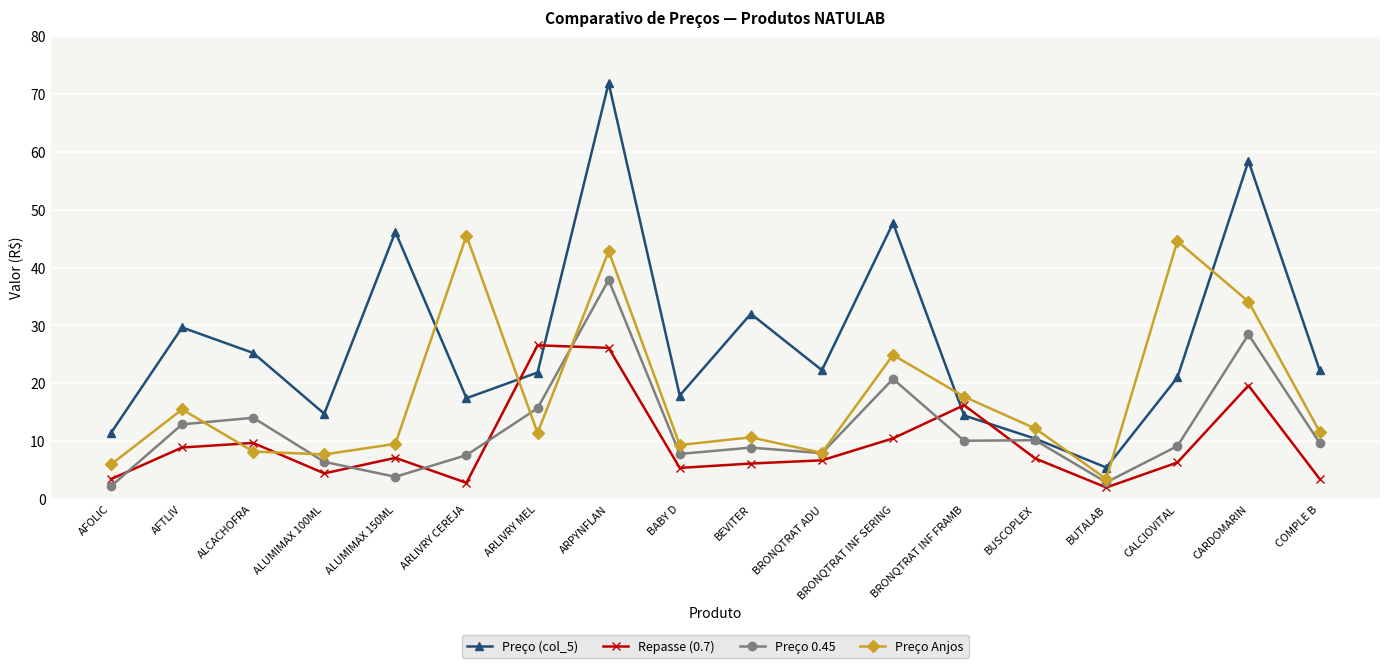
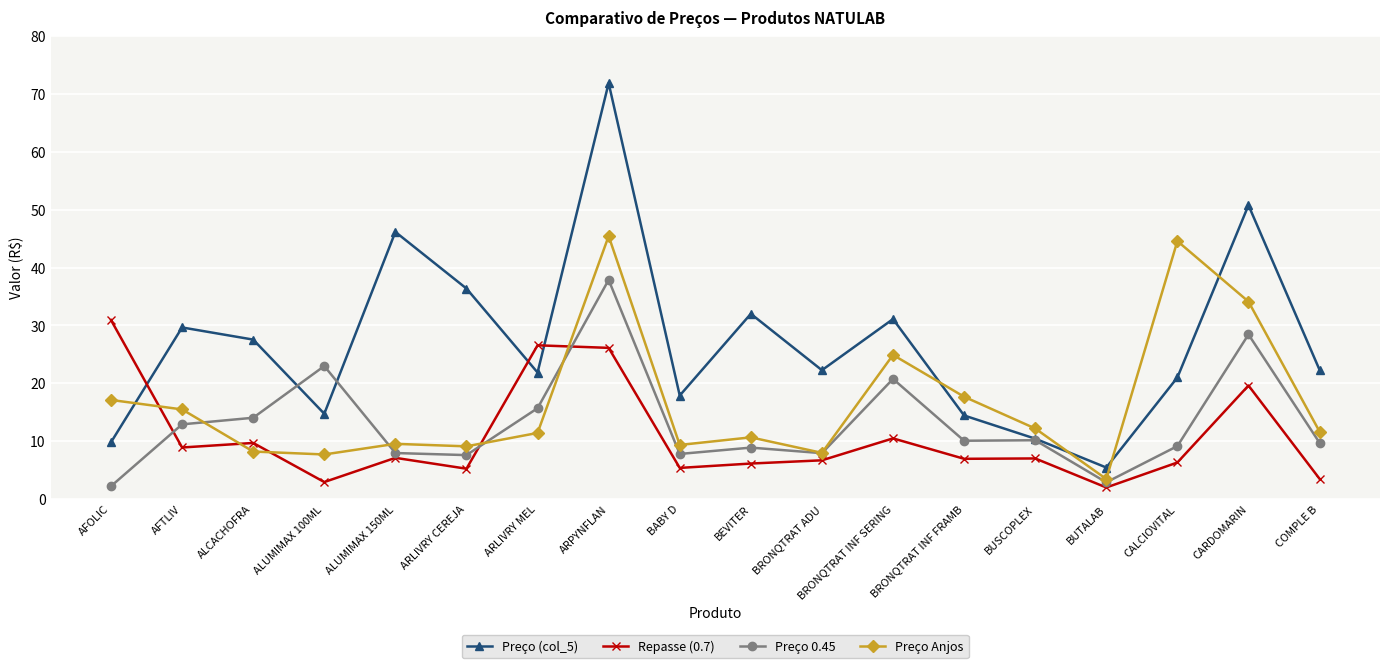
  {
    "Preço (col_5)": {
-     "AFOLIC": 11,
+     "AFOLIC": 10,
      "AFTLIV": 30,
-     "ALCACHOFRA": 25,
+     "ALCACHOFRA": 28,
      "ALUMIMAX 100ML": 15,
      "ALUMIMAX 150ML": 46,
-     "ARLIVRY CEREJA": 17,
+     "ARLIVRY CEREJA": 36,
      "ARLIVRY MEL": 22,
      "ARPYNFLAN": 72,
      "BABY D": 18,
      "BEVITER": 32,
      "BRONQTRAT ADU": 22,
-     "BRONQTRAT INF SERING": 48,
+     "BRONQTRAT INF SERING": 31,
      "BRONQTRAT INF FRAMB": 14,
      "BUTALAB": 5,
      "CALCIOVITAL": 21,
-     "CARDOMARIN": 58,
+     "CARDOMARIN": 51,
      "COMPLE B": 22
    },
    "Repasse (0.7)": {
-     "AFOLIC": 3,
+     "AFOLIC": 31,
      "AFTLIV": 9,
      "ALCACHOFRA": 10,
-     "ALUMIMAX 100ML": 4,
+     "ALUMIMAX 100ML": 3,
      "ALUMIMAX 150ML": 7,
-     "ARLIVRY CEREJA": 3,
+     "ARLIVRY CEREJA": 5,
      "ARLIVRY MEL": 27,
      "ARPYNFLAN": 26,
      "BABY D": 5,
      "BEVITER": 6,
      "BRONQTRAT ADU": 7,
      "BRONQTRAT INF SERING": 10,
-     "BRONQTRAT INF FRAMB": 16,
+     "BRONQTRAT INF FRAMB": 7,
      "BUSCOPLEX": 7,
      "BUTALAB": 2,
      "CALCIOVITAL": 6,
      "CARDOMARIN": 20,
      "COMPLE B": 3
    },
    "Preço 0.45": {
      "AFOLIC": 2,
      "AFTLIV": 13,
      "ALCACHOFRA": 14,
-     "ALUMIMAX 100ML": 6,
-     "ALUMIMAX 150ML": 4,
+     "ALUMIMAX 100ML": 23,
+     "ALUMIMAX 150ML": 8,
      "ARLIVRY CEREJA": 8,
      "ARLIVRY MEL": 16,
      "ARPYNFLAN": 38,
      "BABY D": 8,
      "BEVITER": 9,
      "BRONQTRAT INF SERING": 21,
      "BRONQTRAT INF FRAMB": 10,
      "BUTALAB": 3,
      "CALCIOVITAL": 9,
      "CARDOMARIN": 28,
      "COMPLE B": 10
    },
    "Preço Anjos": {
-     "AFOLIC": 6,
+     "AFOLIC": 17,
      "AFTLIV": 15,
      "ALCACHOFRA": 8,
      "ALUMIMAX 100ML": 8,
      "ALUMIMAX 150ML": 10,
-     "ARLIVRY CEREJA": 46,
+     "ARLIVRY CEREJA": 9,
      "ARLIVRY MEL": 11,
-     "ARPYNFLAN": 43,
+     "ARPYNFLAN": 45,
      "BABY D": 9,
      "BEVITER": 11,
      "BRONQTRAT INF SERING": 25,
      "BRONQTRAT INF FRAMB": 18,
      "BUSCOPLEX": 12,
      "BUTALAB": 3,
      "CALCIOVITAL": 45,
      "CARDOMARIN": 34,
      "COMPLE B": 12
    }
  }
